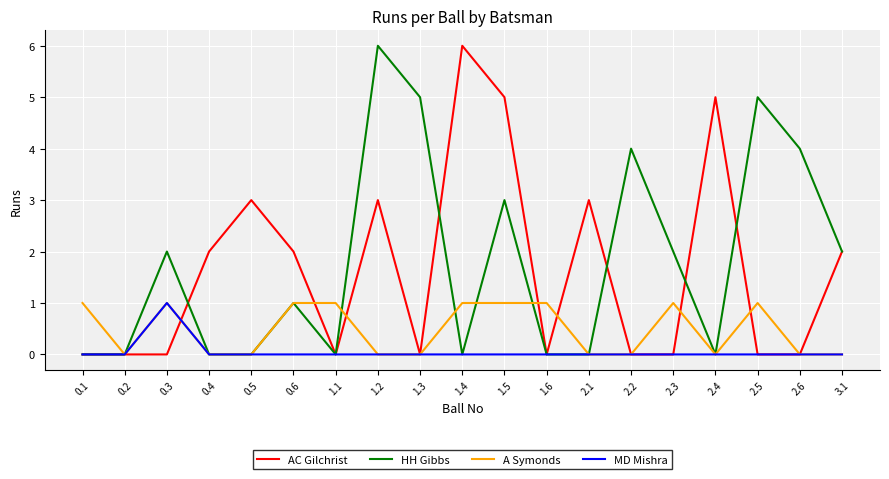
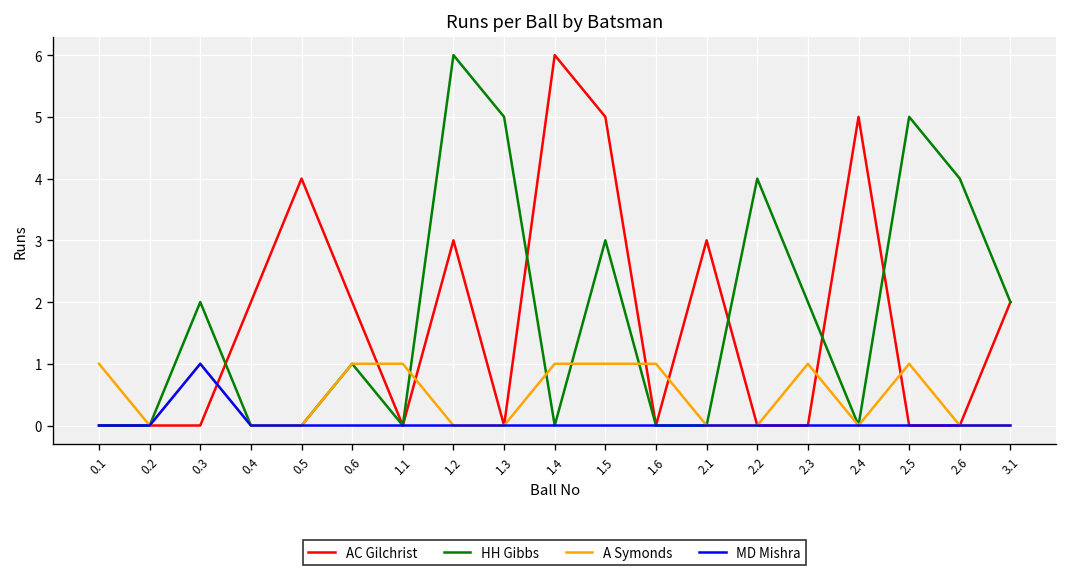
  {
    "AC Gilchrist": {
      "0.3": 0,
      "0.4": 2,
-     "0.5": 3,
+     "0.5": 4,
      "0.6": 2,
      "1.2": 3,
      "1.4": 6,
      "1.5": 5,
      "2.1": 3,
      "2.4": 5
    },
    "HH Gibbs": {
      "0.3": 2,
      "1.2": 6,
      "1.3": 5,
      "1.5": 3,
      "2.2": 4,
      "2.3": 2,
      "2.5": 5,
      "2.6": 4
    },
    "A Symonds": {
      "0.1": 1,
      "1.1": 1,
      "1.4": 1,
      "1.5": 1,
      "1.6": 1,
      "2.3": 1,
      "2.5": 1
    },
    "MD Mishra": {
      "0.6": 0,
      "1.5": 0
    }
  }
